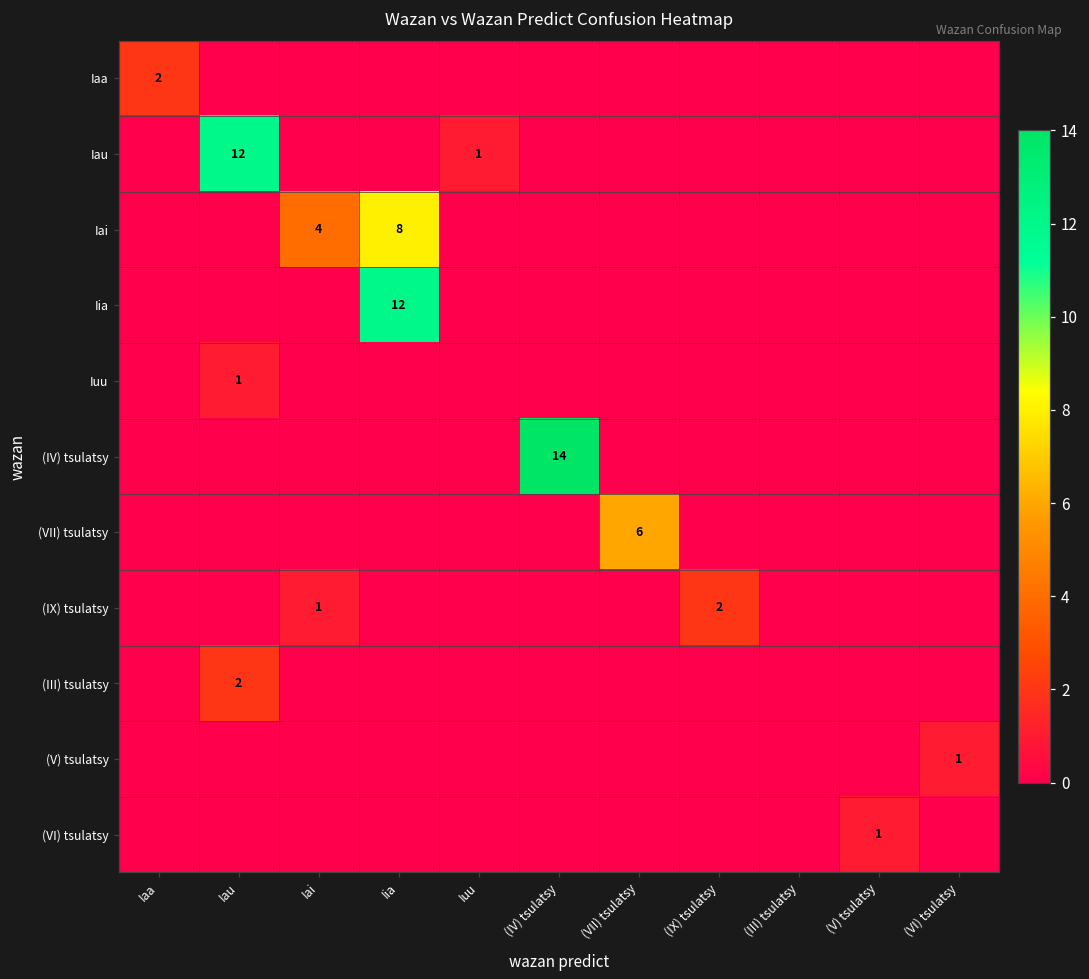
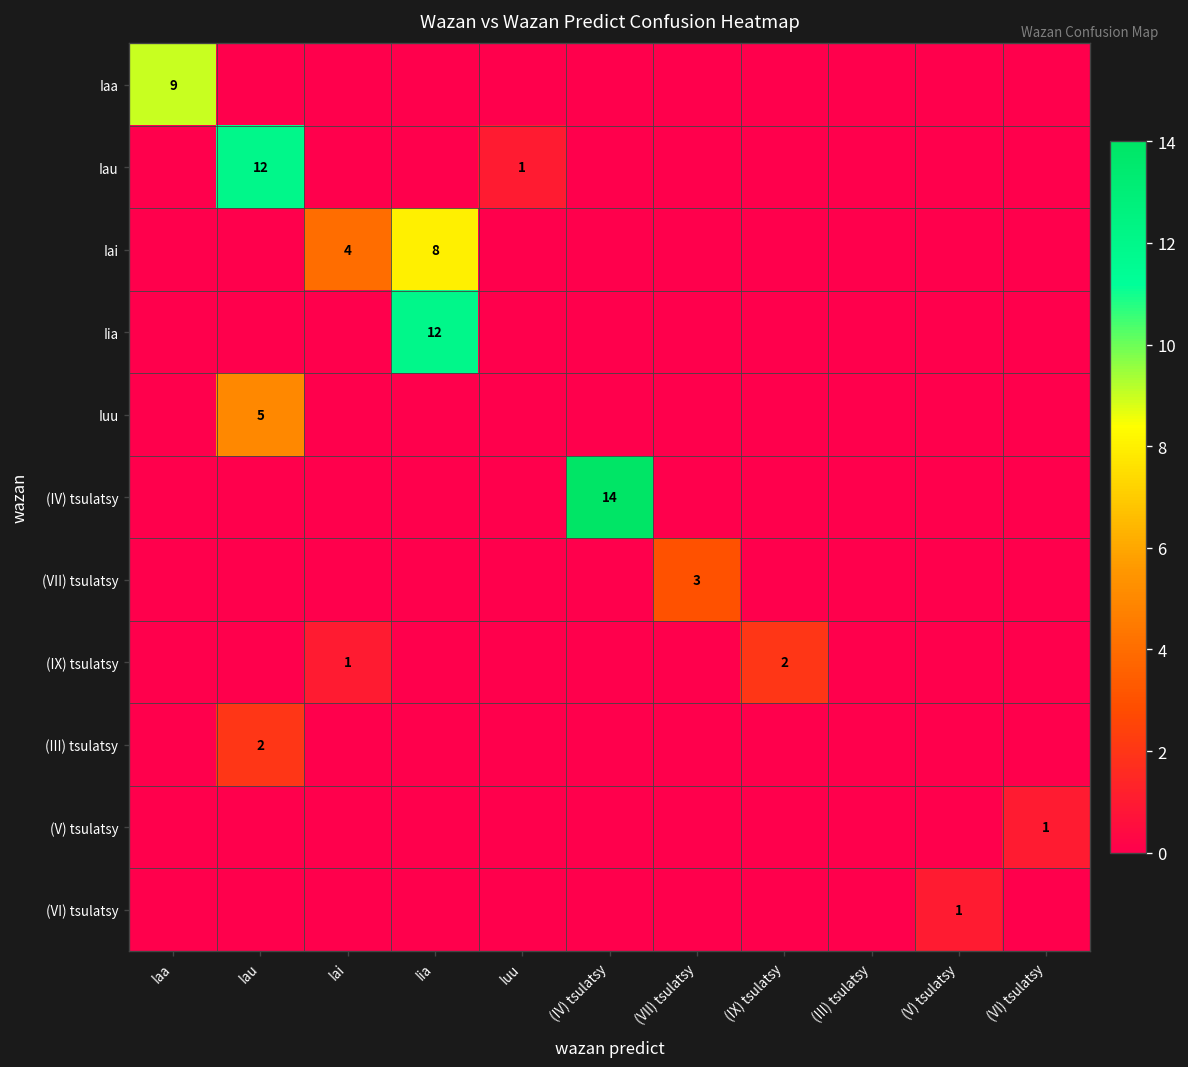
  {
    "Iaa": {
-     "Iaa": 2
+     "Iaa": 9
    },
    "Iau": {
      "Iau": 12,
      "Iuu": 1
    },
    "Iai": {
      "Iai": 4,
      "Iia": 8
    },
    "Iia": {
      "Iia": 12
    },
    "Iuu": {
-     "Iau": 1
+     "Iau": 5
    },
    "(IV) tsulatsy": {
      "(IV) tsulatsy": 14
    },
    "(VII) tsulatsy": {
-     "(VII) tsulatsy": 6
+     "(VII) tsulatsy": 3
    },
    "(IX) tsulatsy": {
      "Iai": 1,
      "(IX) tsulatsy": 2
    },
    "(III) tsulatsy": {
      "Iau": 2
    },
    "(V) tsulatsy": {
      "(VI) tsulatsy": 1
    },
    "(VI) tsulatsy": {
      "(V) tsulatsy": 1
    }
  }
